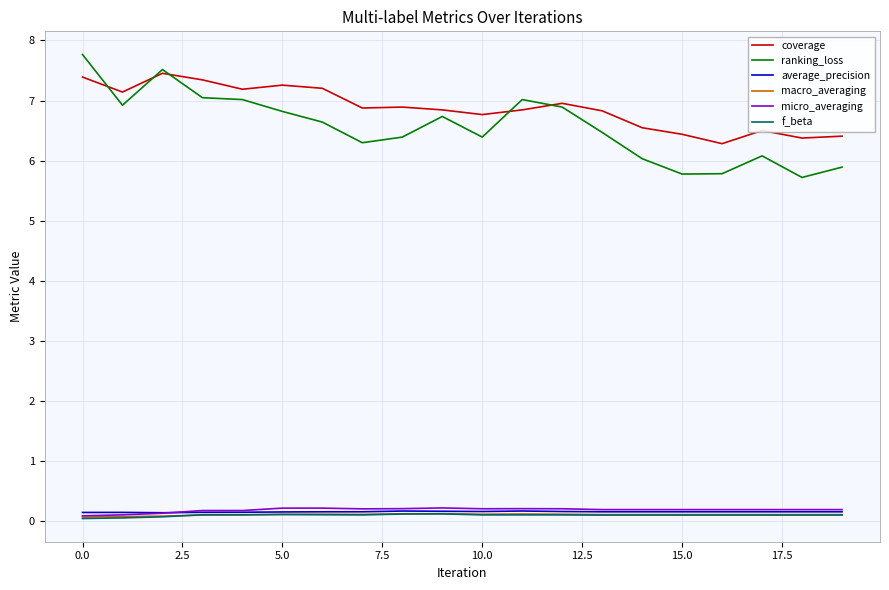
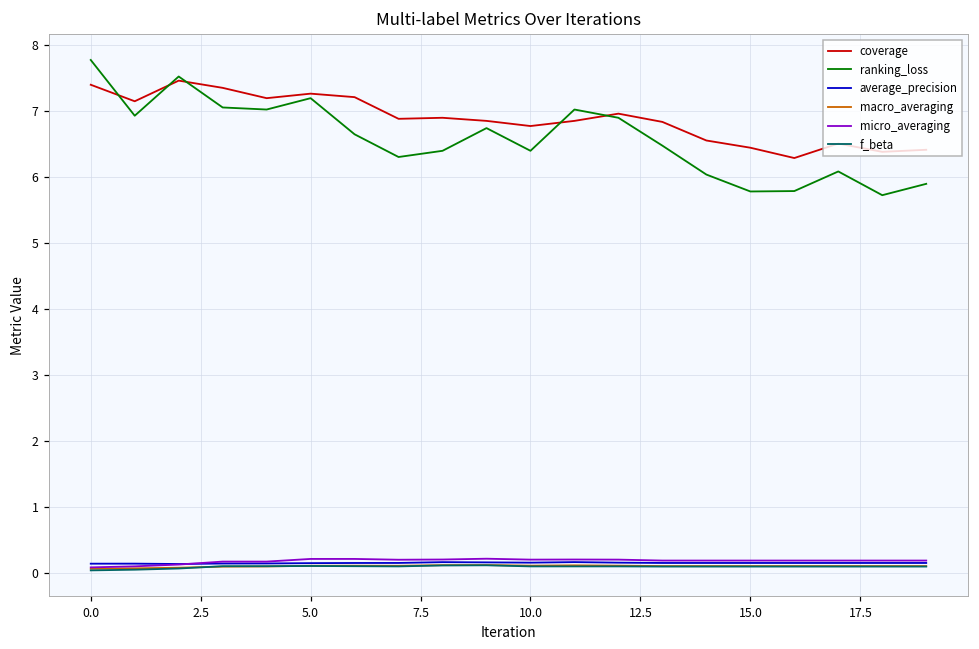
  {
    "coverage": {
      "0.0": 7.4,
      "5.0": 7.3,
      "10.0": 6.8,
      "15.0": 6.4
    },
    "ranking_loss": {
      "0.0": 7.8,
-     "5.0": 6.8,
+     "5.0": 7.2,
      "10.0": 6.4,
      "15.0": 5.8
    },
    "average_precision": {
      "0.0": 0.1,
      "10.0": 0.2
    },
    "micro_averaging": {
      "5.0": 0.2,
      "10.0": 0.2
    }
  }
